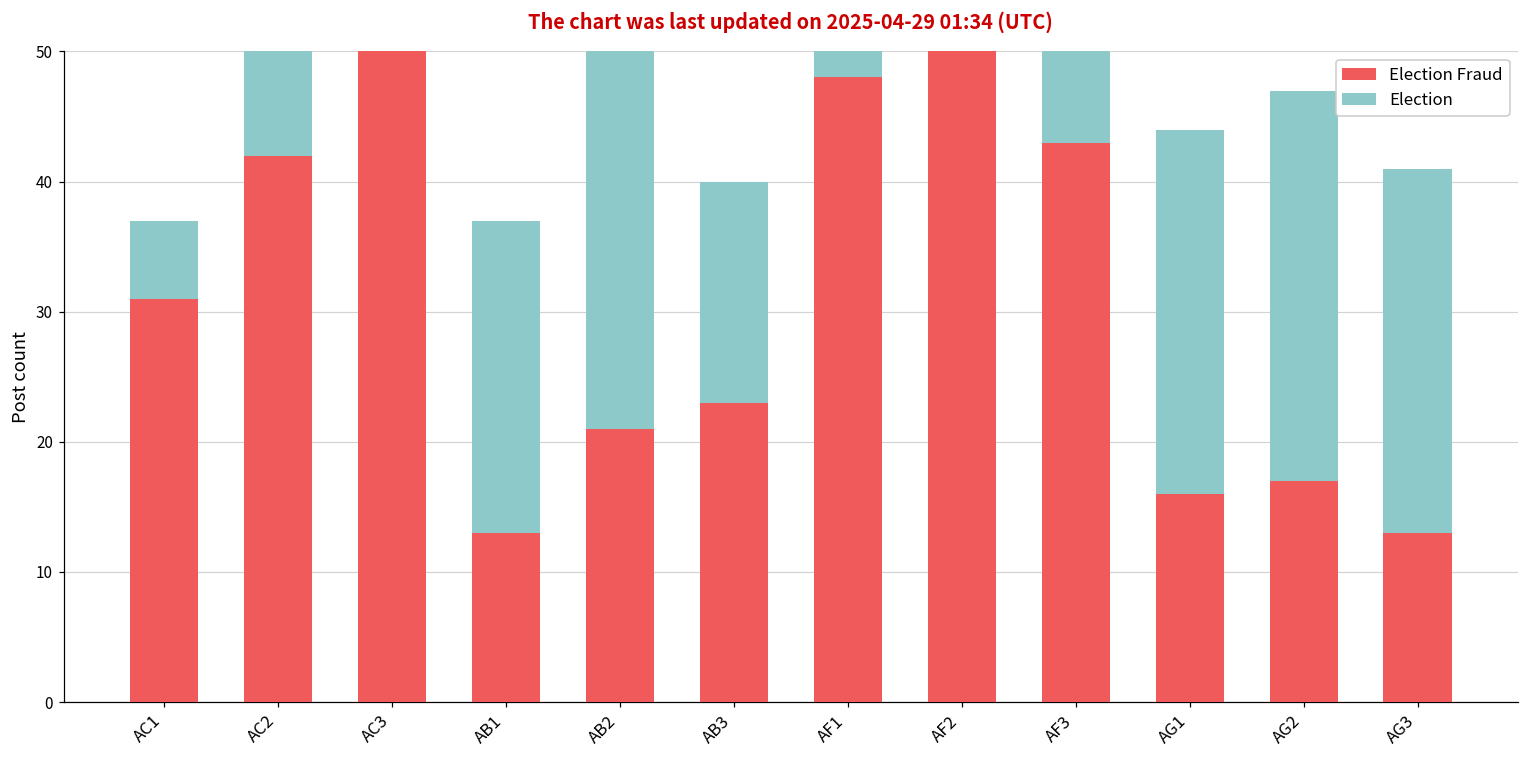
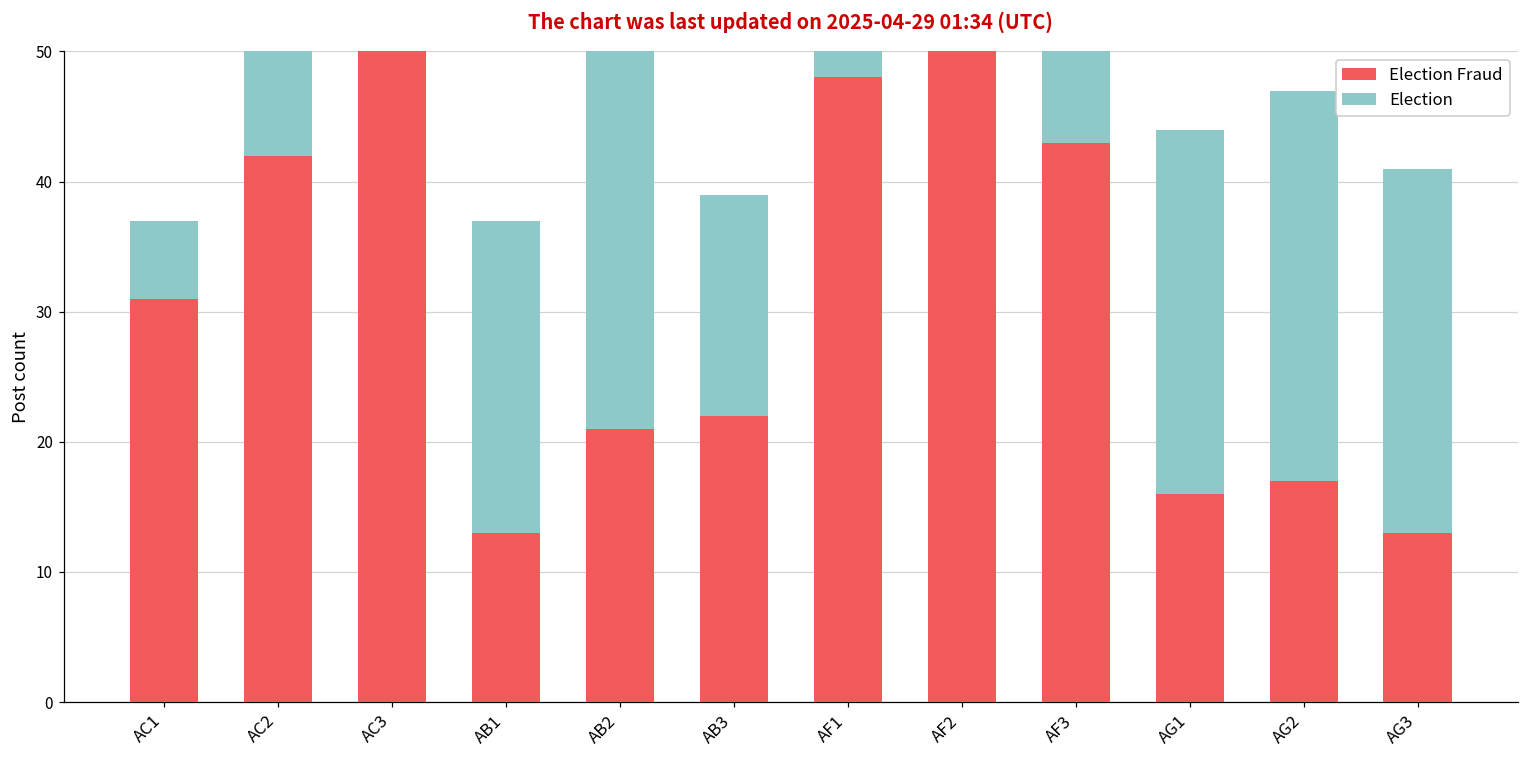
  {
    "Election Fraud": {
      "AC1": 31,
      "AC2": 42,
      "AC3": 50,
      "AB1": 13,
      "AB2": 21,
-     "AB3": 23,
+     "AB3": 22,
      "AF1": 48,
      "AF3": 43,
      "AG1": 16,
      "AG2": 17,
      "AG3": 13
    },
    "Election": {
      "AC1": 6,
      "AB1": 24,
      "AB2": 29,
      "AB3": 17,
      "AG1": 28,
      "AG2": 30,
      "AG3": 28
    }
  }
